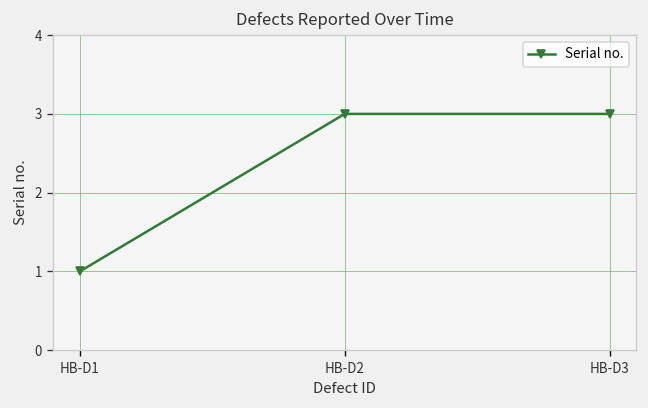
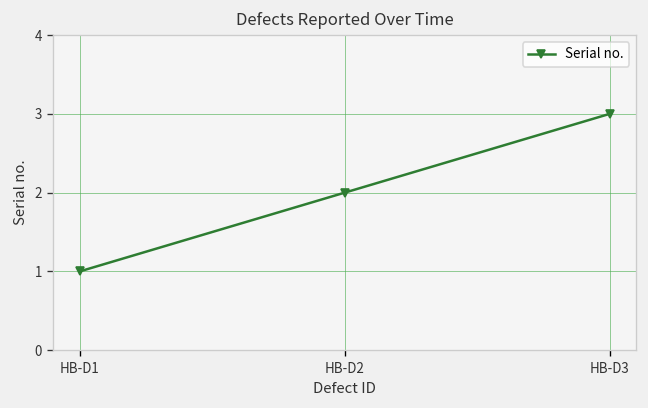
  {
    "HB-D1": 1,
-   "HB-D2": 3,
+   "HB-D2": 2,
    "HB-D3": 3
  }
